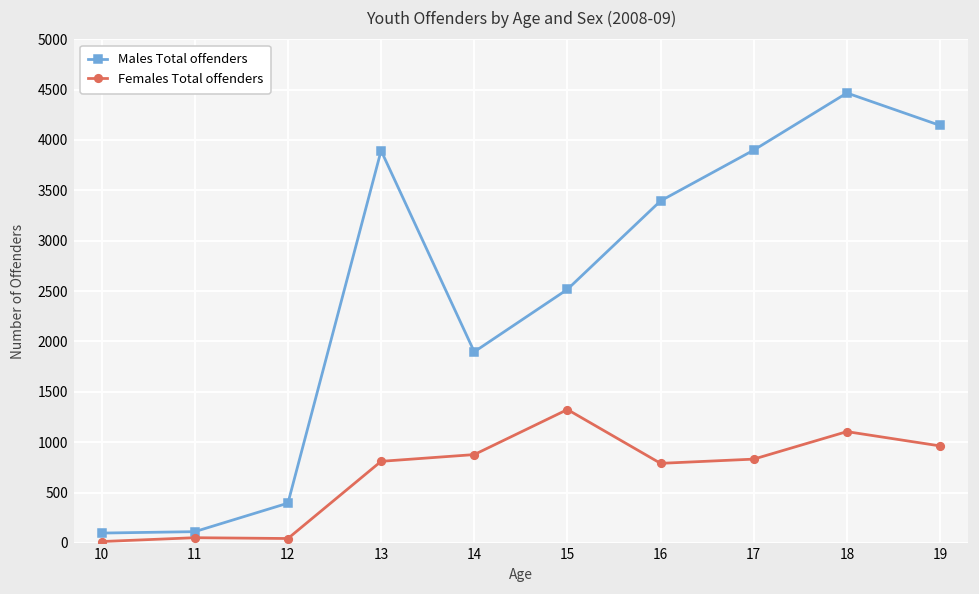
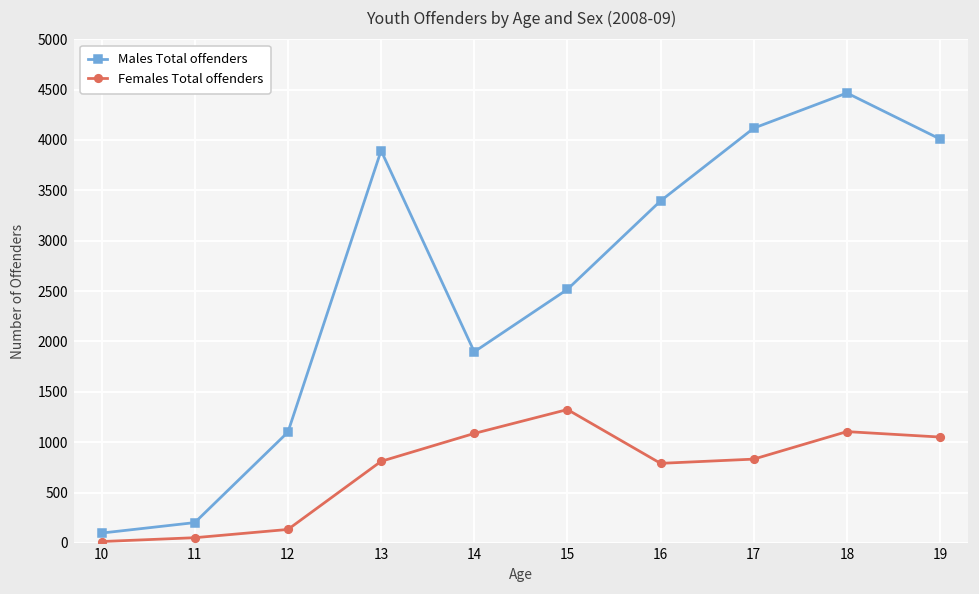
  {
    "Males Total offenders": {
      "10": 100,
-     "11": 100,
-     "12": 400,
+     "11": 200,
+     "12": 1100,
      "13": 3900,
      "14": 1900,
      "15": 2500,
      "16": 3400,
-     "17": 3900,
+     "17": 4100,
      "18": 4500,
-     "19": 4100
+     "19": 4000
    },
    "Females Total offenders": {
      "10": 0,
      "11": 100,
-     "12": 0,
+     "12": 100,
      "13": 800,
-     "14": 900,
+     "14": 1100,
      "15": 1300,
      "16": 800,
      "17": 800,
      "18": 1100,
-     "19": 1000
+     "19": 1100
    }
  }
